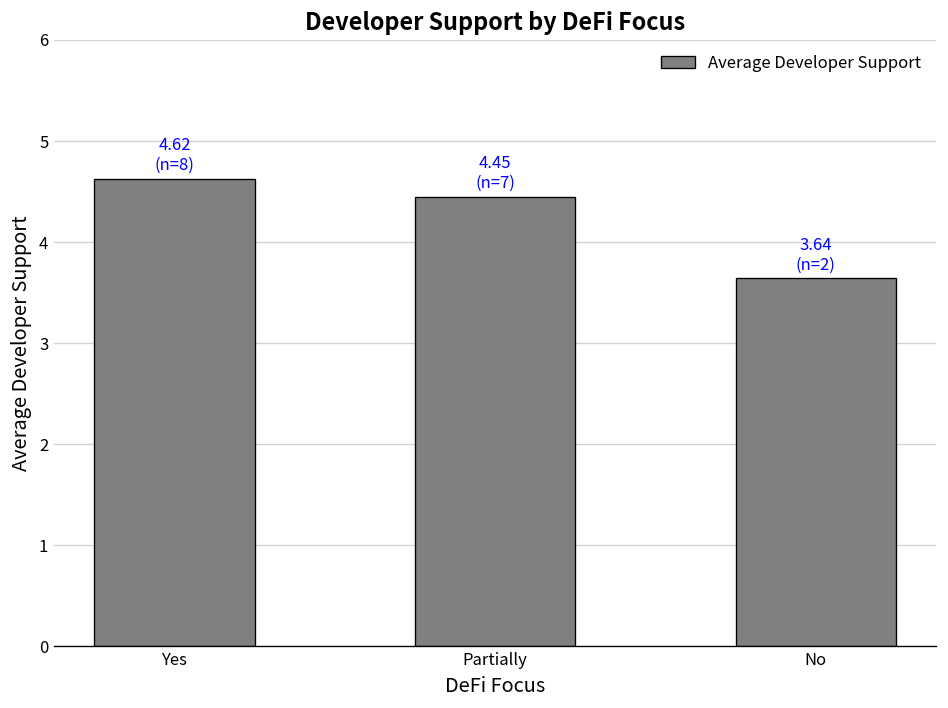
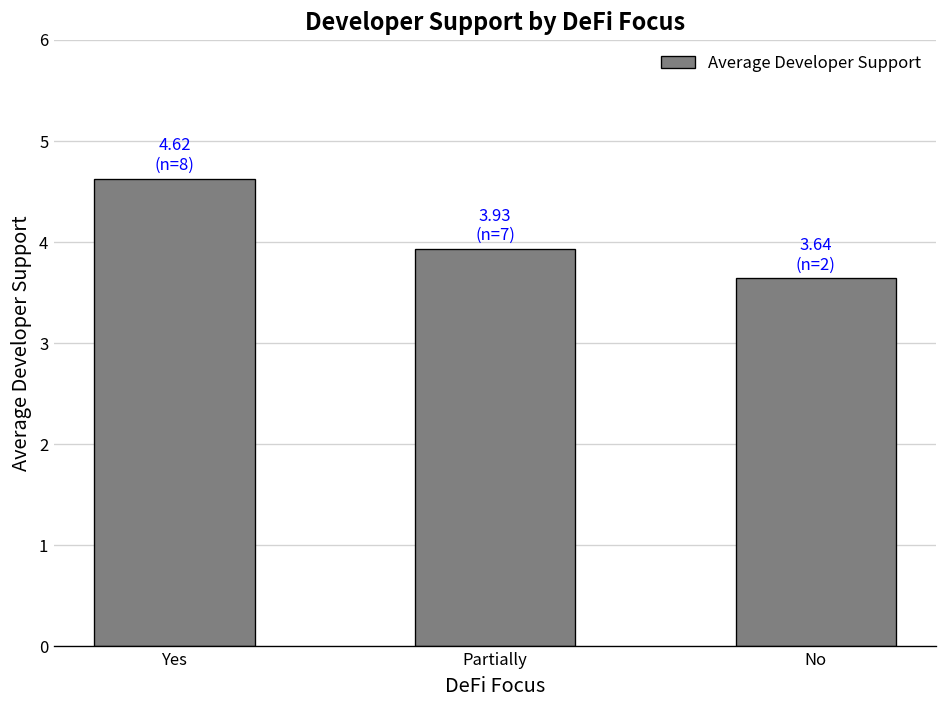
  {
    "Yes": 4.62,
-   "Partially": 4.45,
+   "Partially": 3.93,
    "No": 3.64
  }
